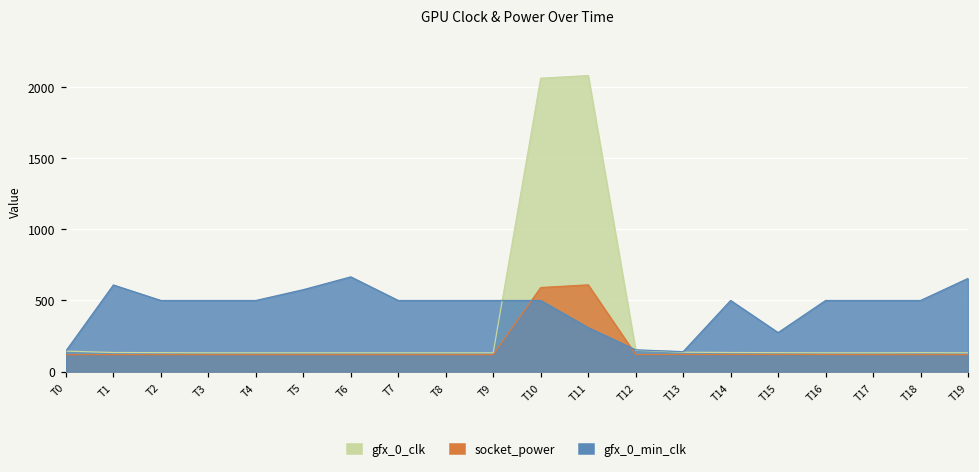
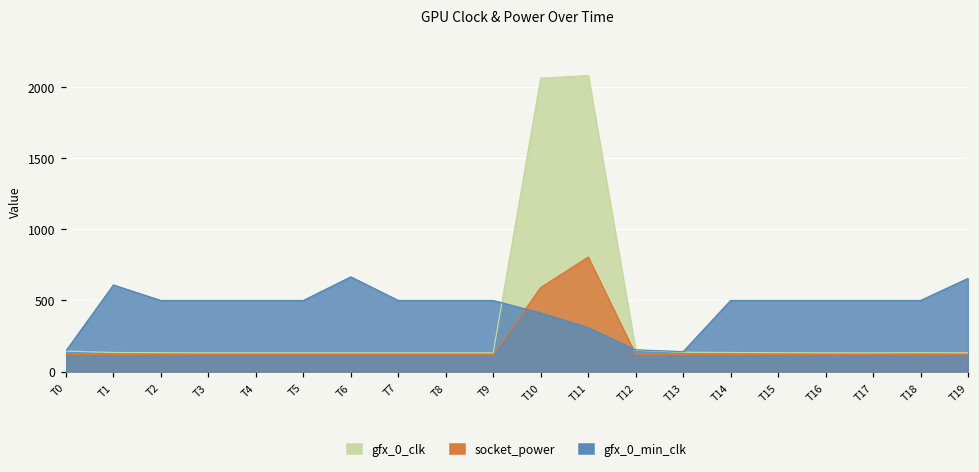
  {
    "gfx_0_clk": {
      "T10": 2060,
      "T11": 2080
    },
    "socket_power": {
      "T0": 120,
      "T10": 590,
-     "T11": 610,
+     "T11": 810,
      "T12": 120
    },
    "gfx_0_min_clk": {
      "T1": 610,
      "T2": 500,
      "T3": 500,
      "T4": 500,
-     "T5": 580,
+     "T5": 500,
      "T6": 670,
      "T7": 500,
      "T8": 500,
      "T9": 500,
-     "T10": 500,
+     "T10": 410,
      "T11": 310,
      "T14": 500,
-     "T15": 270,
+     "T15": 500,
      "T16": 500,
      "T17": 500,
      "T18": 500,
      "T19": 660
    }
  }
